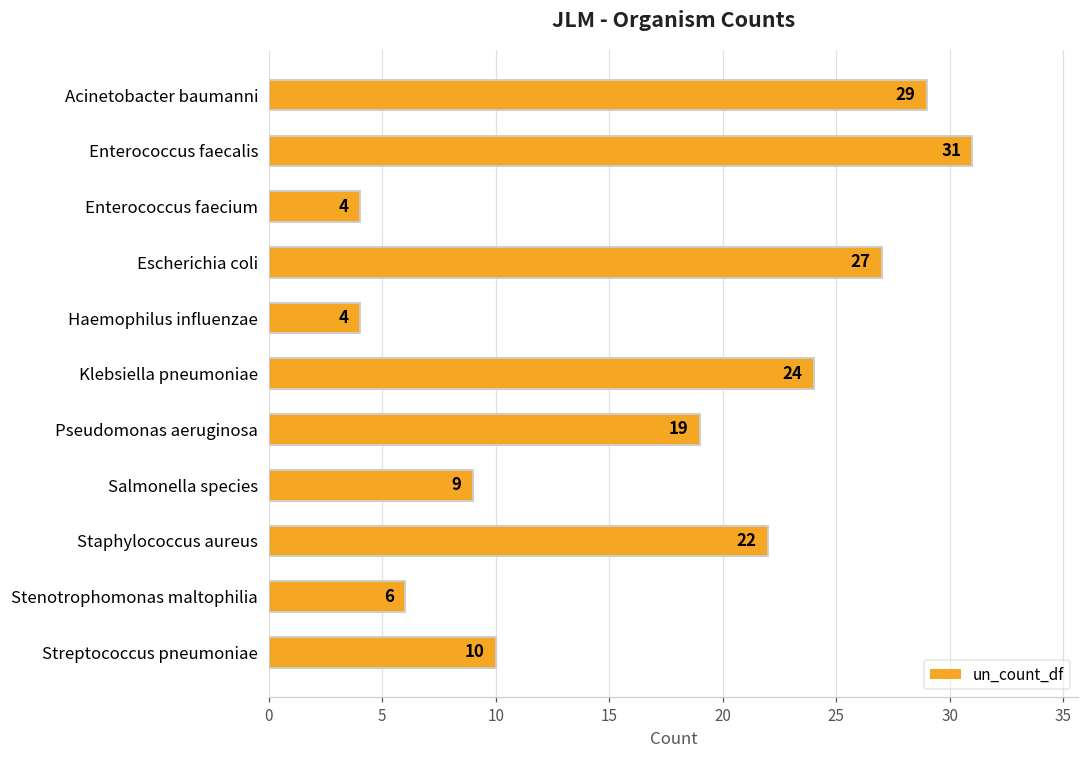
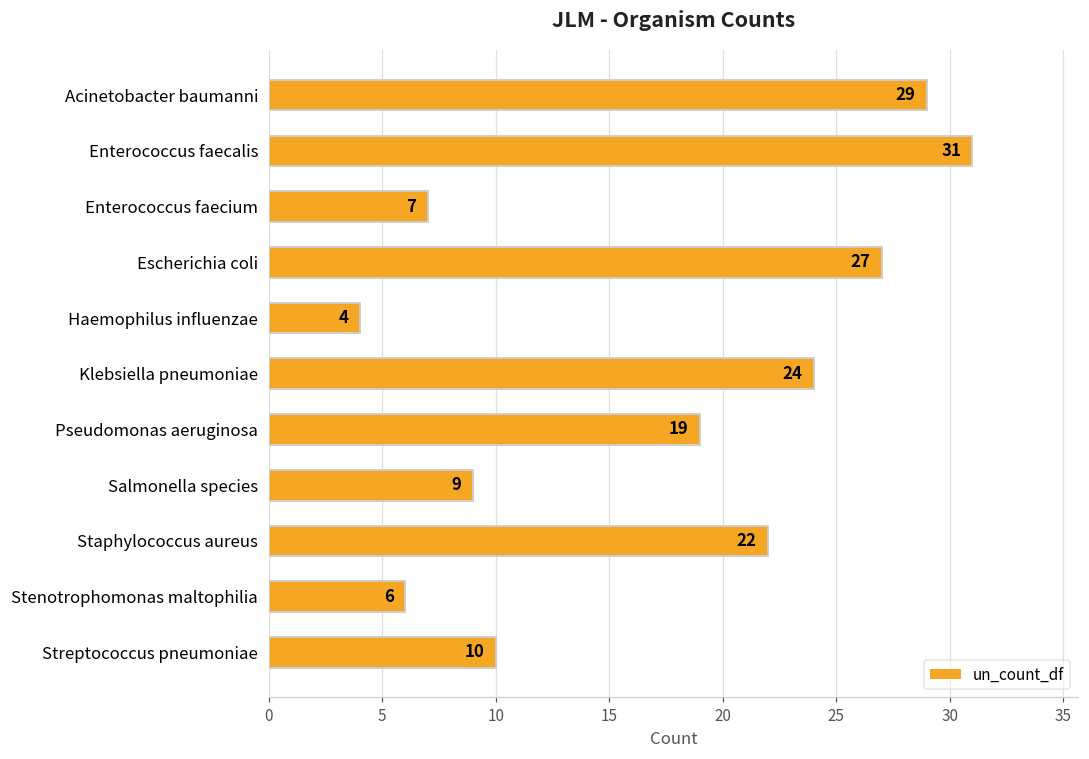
  {
    "Acinetobacter baumanni": 29,
    "Enterococcus faecalis": 31,
-   "Enterococcus faecium": 4,
+   "Enterococcus faecium": 7,
    "Escherichia coli": 27,
    "Haemophilus influenzae": 4,
    "Klebsiella pneumoniae": 24,
    "Pseudomonas aeruginosa": 19,
    "Salmonella species": 9,
    "Staphylococcus aureus": 22,
    "Stenotrophomonas maltophilia": 6,
    "Streptococcus pneumoniae": 10
  }
